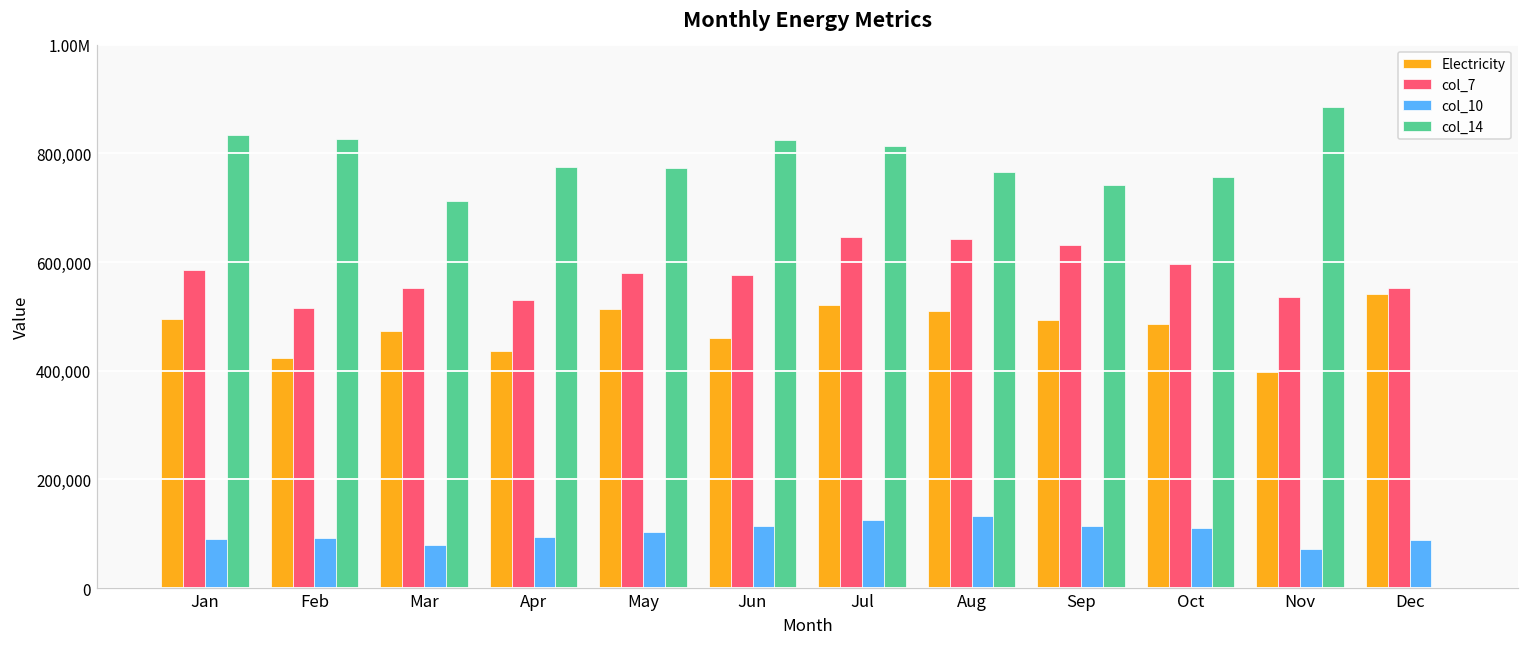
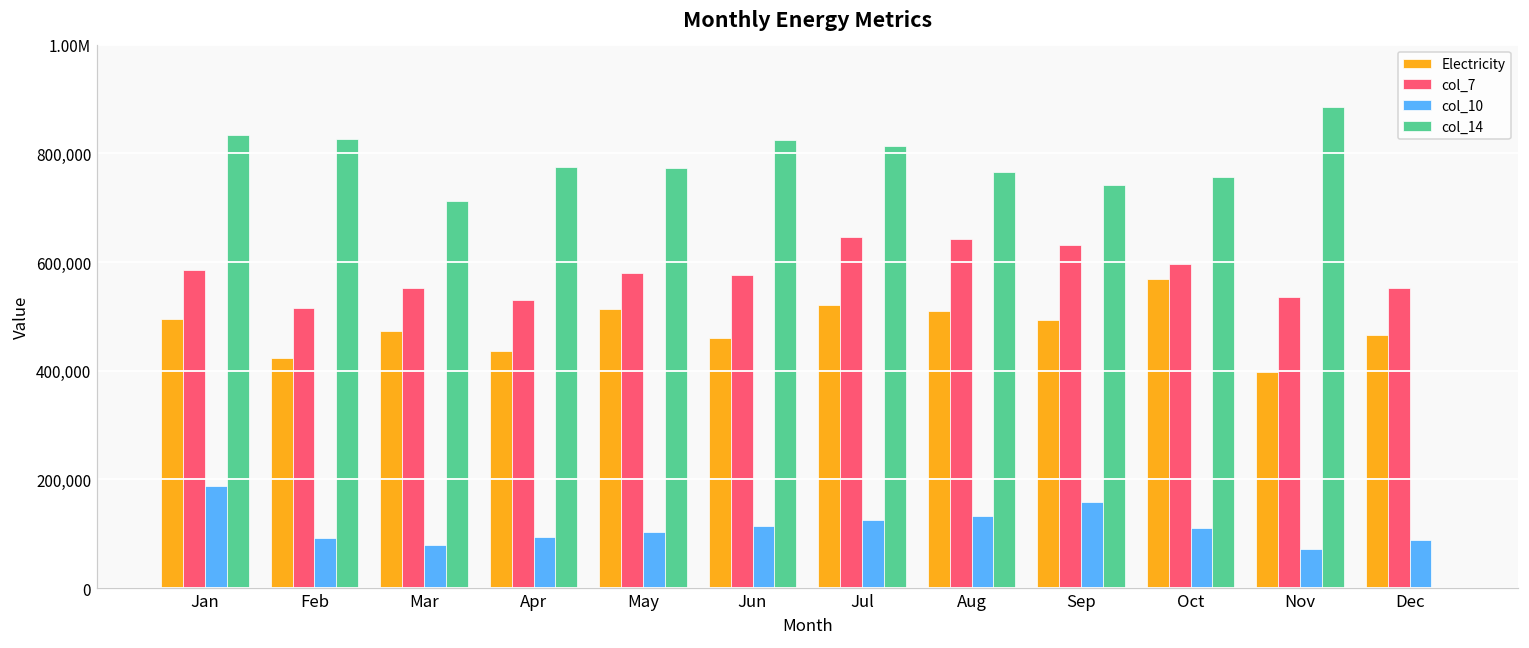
  {
    "Electricity": {
      "Jan": "500,000",
      "Feb": "420,000",
      "Mar": "470,000",
      "Apr": "440,000",
      "May": "510,000",
      "Jun": "460,000",
      "Jul": "520,000",
      "Aug": "510,000",
      "Sep": "490,000",
-     "Oct": "490,000",
+     "Oct": "570,000",
      "Nov": "400,000",
-     "Dec": "540,000"
+     "Dec": "470,000"
    },
    "col_7": {
      "Jan": "590,000",
      "Feb": "520,000",
      "Mar": "550,000",
      "Apr": "530,000",
      "May": "580,000",
      "Jun": "580,000",
      "Jul": "650,000",
      "Aug": "640,000",
      "Sep": "630,000",
      "Oct": "600,000",
      "Nov": "540,000",
      "Dec": "550,000"
    },
    "col_10": {
-     "Jan": "90,000",
+     "Jan": "190,000",
      "Feb": "90,000",
      "Mar": "80,000",
      "Apr": "90,000",
      "May": "100,000",
      "Jun": "120,000",
      "Jul": "130,000",
      "Aug": "130,000",
-     "Sep": "110,000",
+     "Sep": "160,000",
      "Oct": "110,000",
      "Nov": "70,000",
      "Dec": "90,000"
    },
    "col_14": {
      "Jan": "830,000",
      "Feb": "830,000",
      "Mar": "710,000",
      "Apr": "780,000",
      "May": "770,000",
      "Jun": "820,000",
      "Jul": "810,000",
      "Aug": "770,000",
      "Sep": "740,000",
      "Oct": "760,000",
      "Nov": "890,000",
      "Dec": "0"
    }
  }
